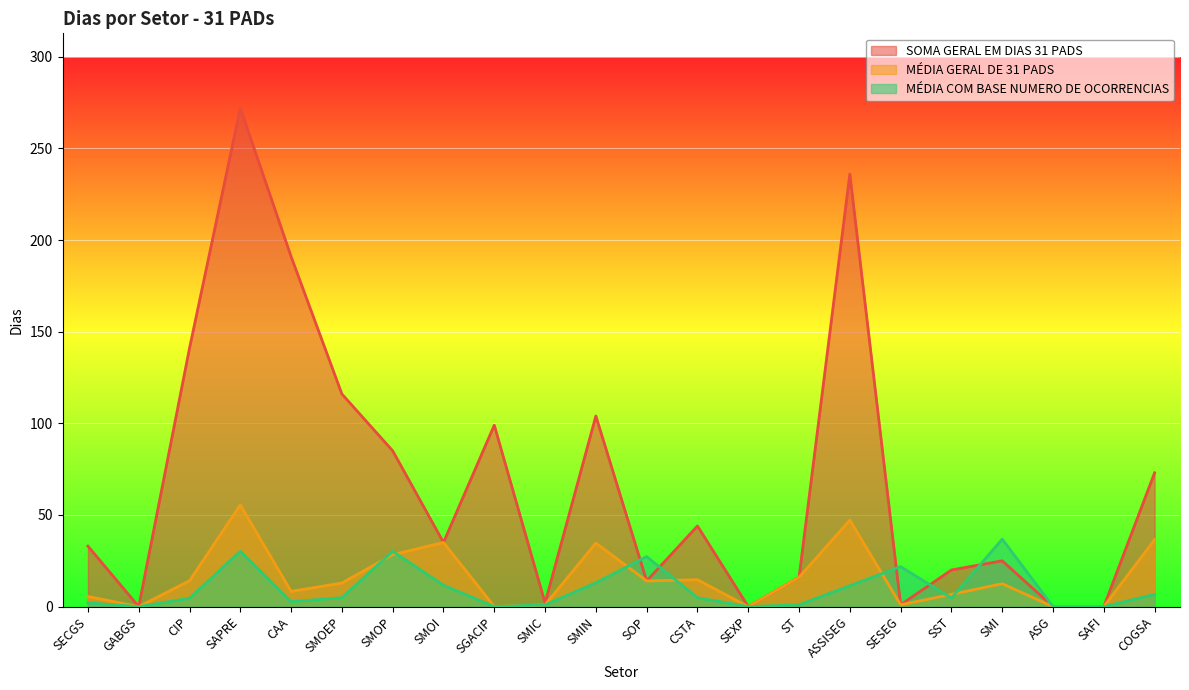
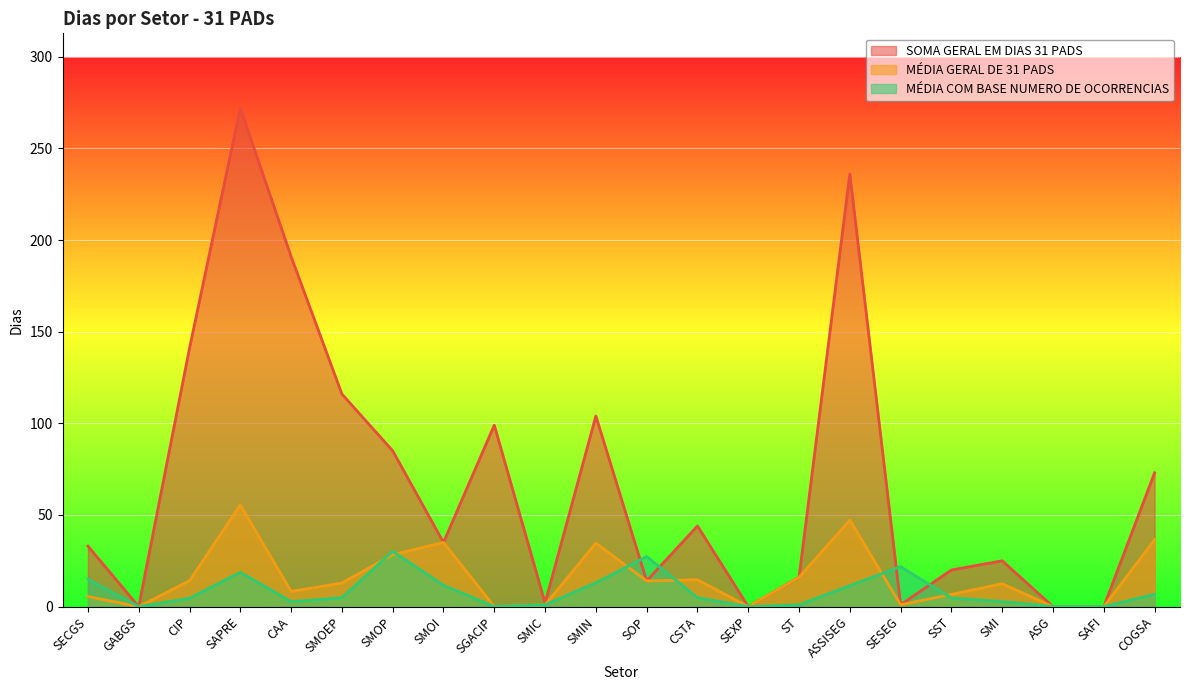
  {
    "SOMA GERAL EM DIAS 31 PADS": {
      "SECGS": 33,
      "CIP": 141,
      "SAPRE": 272,
      "CAA": 191,
      "SMOEP": 116,
      "SMOP": 85,
      "SGACIP": 99,
      "SMIN": 104,
      "CSTA": 44,
      "ASSISEG": 236,
      "SST": 20,
      "SMI": 25,
      "COGSA": 73
    },
    "MÉDIA GERAL DE 31 PADS": {
      "SECGS": 6,
      "CIP": 14,
      "SAPRE": 56,
      "CAA": 8,
      "SMOEP": 13,
      "SMOP": 28,
      "SMIN": 35,
      "CSTA": 15,
      "ASSISEG": 47,
      "SST": 7,
      "SMI": 13,
      "COGSA": 37
    },
    "MÉDIA COM BASE NUMERO DE OCORRENCIAS": {
-     "SECGS": 2,
+     "SECGS": 15,
      "CIP": 5,
-     "SAPRE": 30,
+     "SAPRE": 19,
      "CAA": 3,
      "SMOEP": 5,
      "SMOP": 30,
      "SMOI": 12,
      "SMIN": 13,
      "SOP": 27,
      "CSTA": 5,
      "ST": 1,
      "ASSISEG": 11,
      "SESEG": 22,
      "SST": 5,
-     "SMI": 37,
+     "SMI": 3,
      "COGSA": 7
    }
  }
